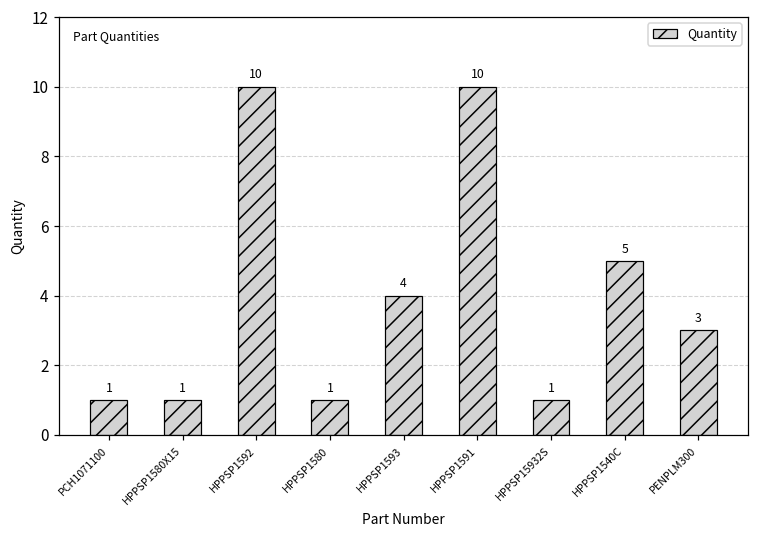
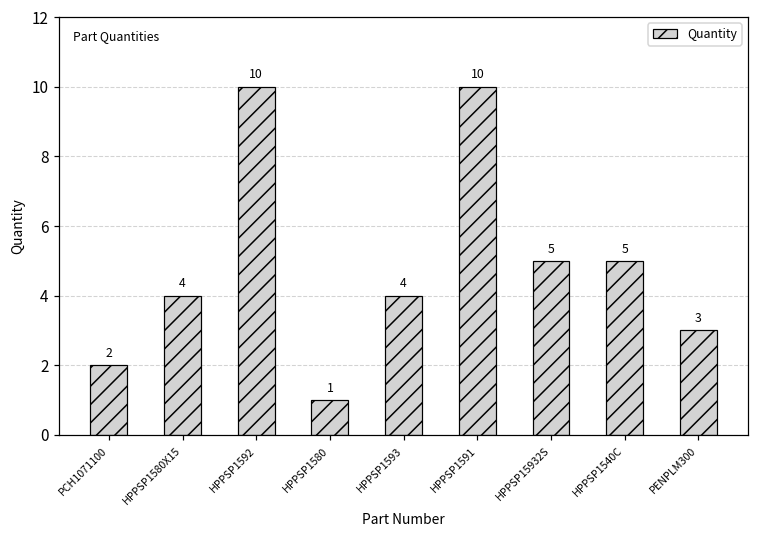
  {
-   "PCH1071100": 1,
-   "HPPSP1580X15": 1,
+   "PCH1071100": 2,
+   "HPPSP1580X15": 4,
    "HPPSP1592": 10,
    "HPPSP1580": 1,
    "HPPSP1593": 4,
    "HPPSP1591": 10,
-   "HPPSP15932S": 1,
+   "HPPSP15932S": 5,
    "HPPSP1540C": 5,
    "PENPLM300": 3
  }
